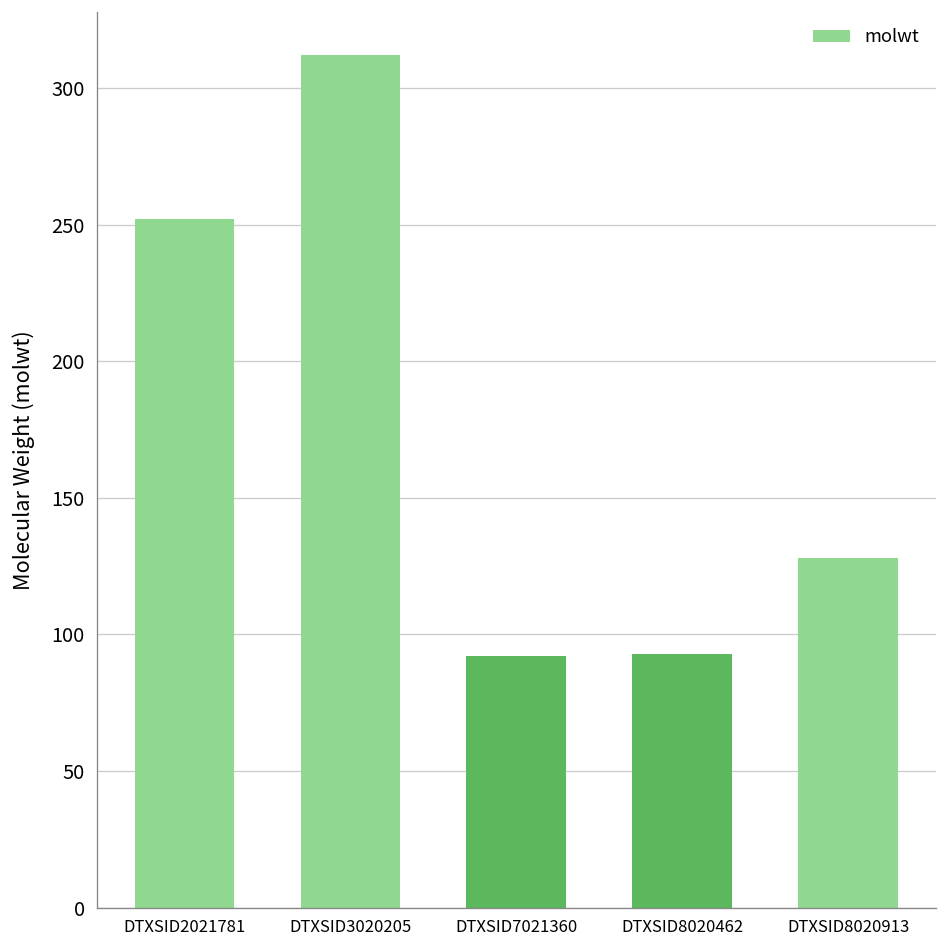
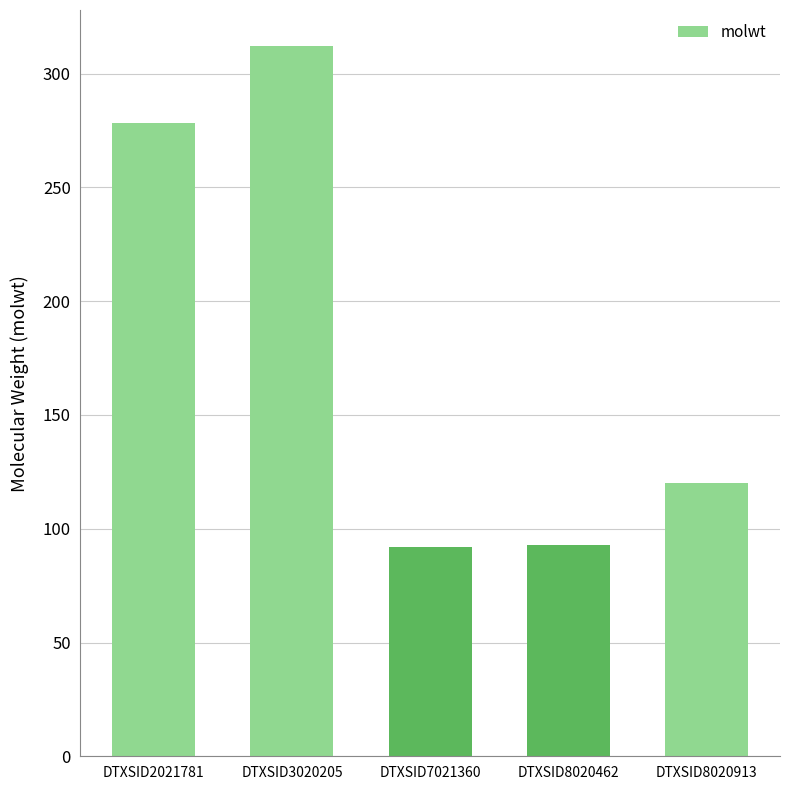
  {
-   "DTXSID2021781": 252,
+   "DTXSID2021781": 278,
    "DTXSID3020205": 312,
    "DTXSID7021360": 92,
    "DTXSID8020462": 93,
-   "DTXSID8020913": 128
+   "DTXSID8020913": 120
  }
